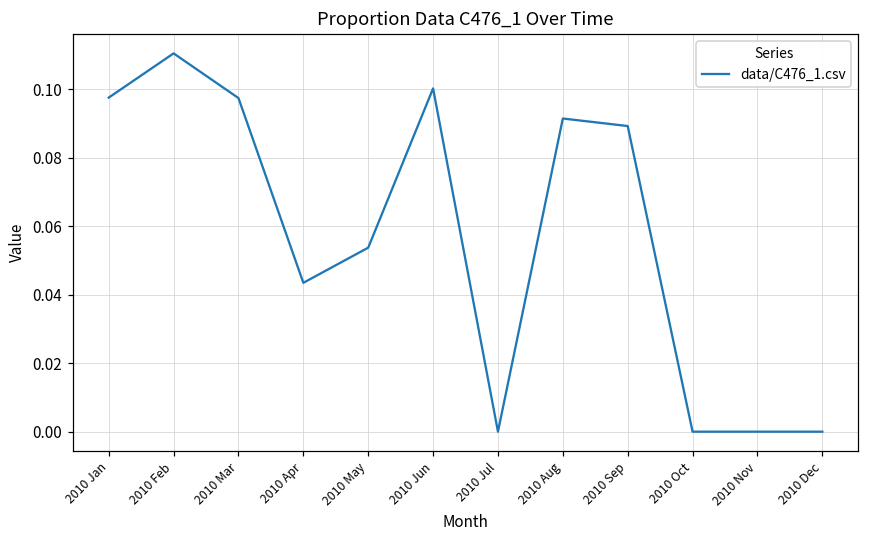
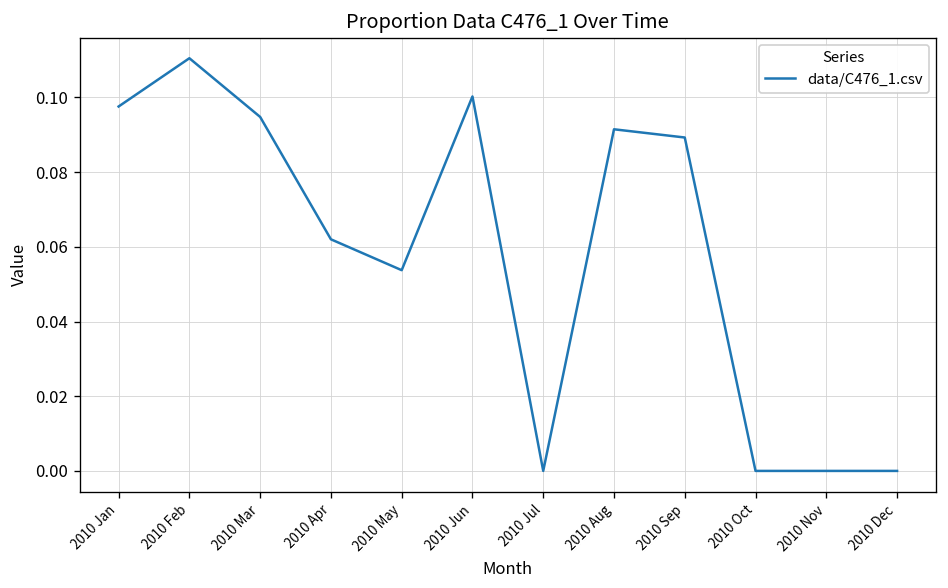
  {
    "2010 Jan": 0.098,
    "2010 Feb": 0.110,
-   "2010 Mar": 0.097,
-   "2010 Apr": 0.043,
+   "2010 Mar": 0.095,
+   "2010 Apr": 0.062,
    "2010 May": 0.054,
    "2010 Jun": 0.100,
    "2010 Jul": 0.000,
    "2010 Aug": 0.091,
    "2010 Sep": 0.089,
    "2010 Oct": 0.000,
    "2010 Nov": 0.000,
    "2010 Dec": 0.000
  }
